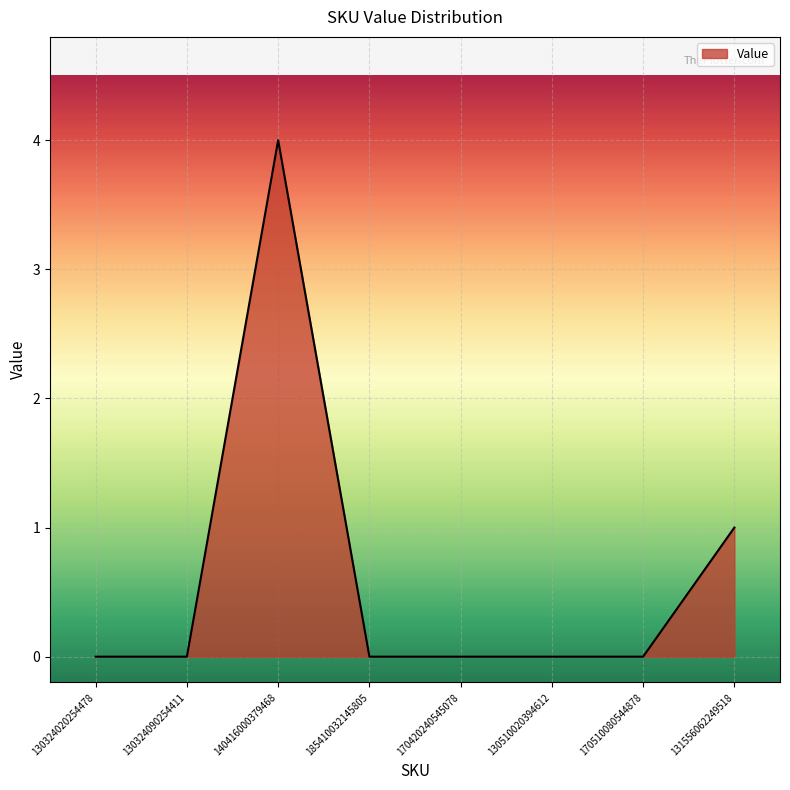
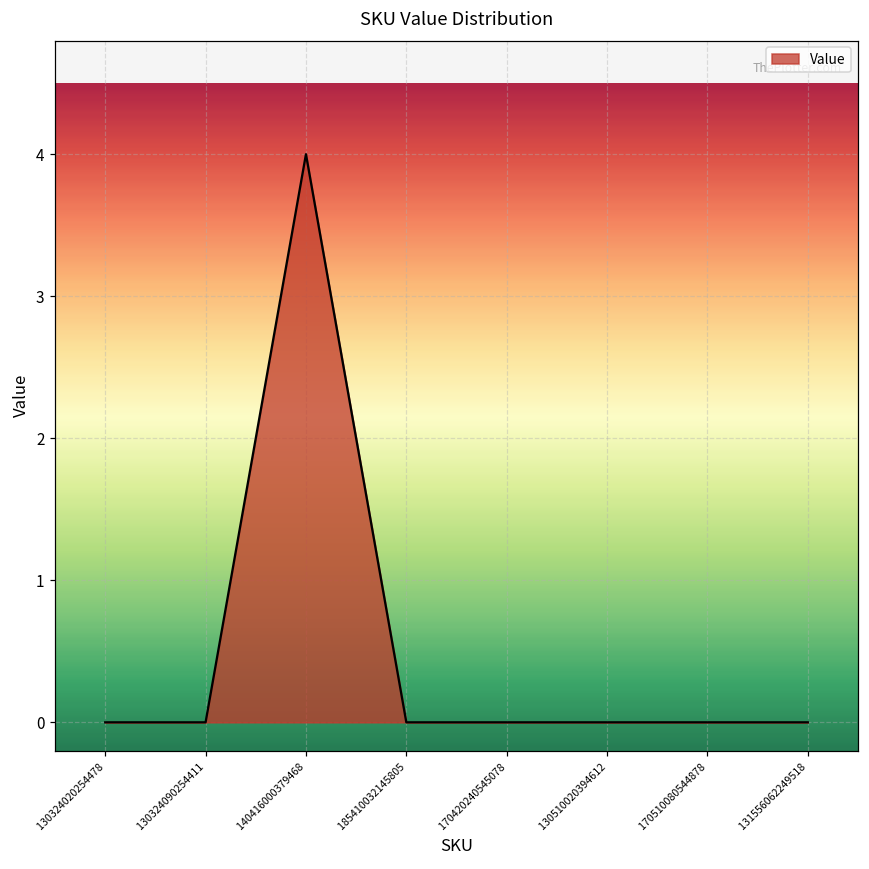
  {
    "130324020254478": 0,
    "130324090254411": 0,
    "140416000379468": 4,
    "185410032145805": 0,
    "170420240545078": 0,
    "130510020394612": 0,
    "170510080544878": 0,
-   "131556062249518": 1
+   "131556062249518": 0
  }
